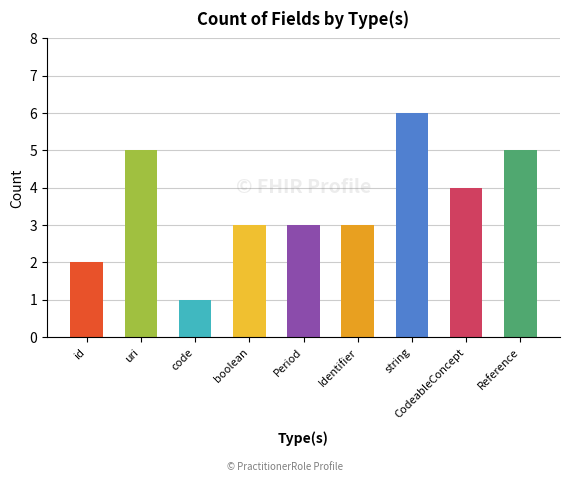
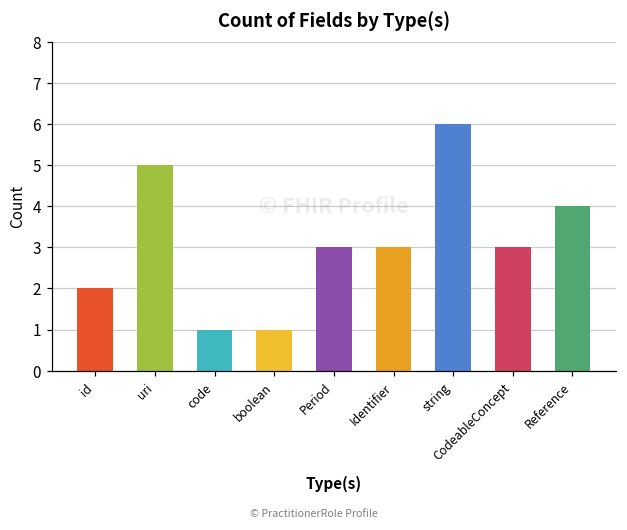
  {
    "id": 2,
    "uri": 5,
    "code": 1,
-   "boolean": 3,
+   "boolean": 1,
    "Period": 3,
    "Identifier": 3,
    "string": 6,
-   "CodeableConcept": 4,
-   "Reference": 5
+   "CodeableConcept": 3,
+   "Reference": 4
  }
